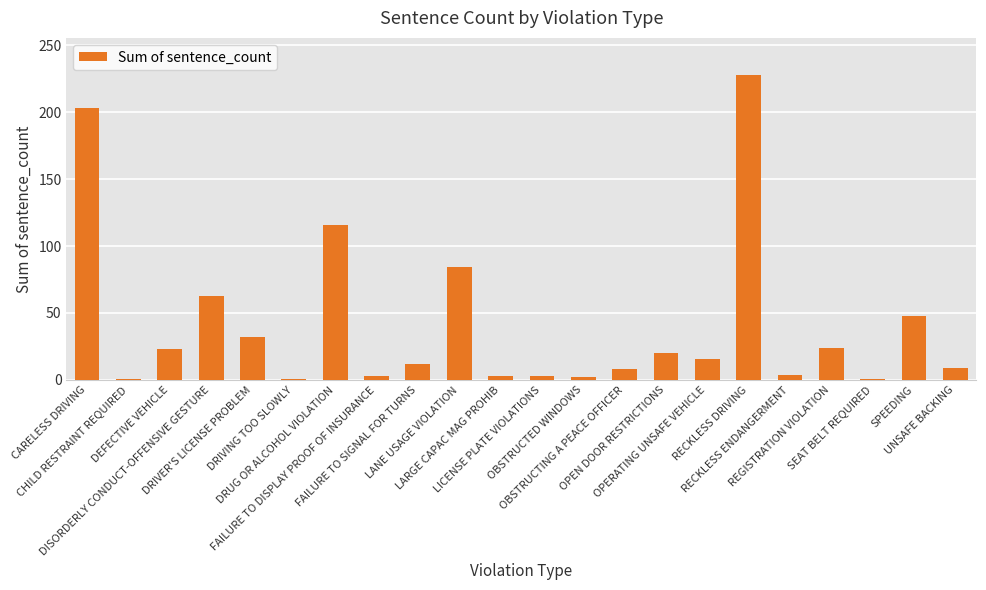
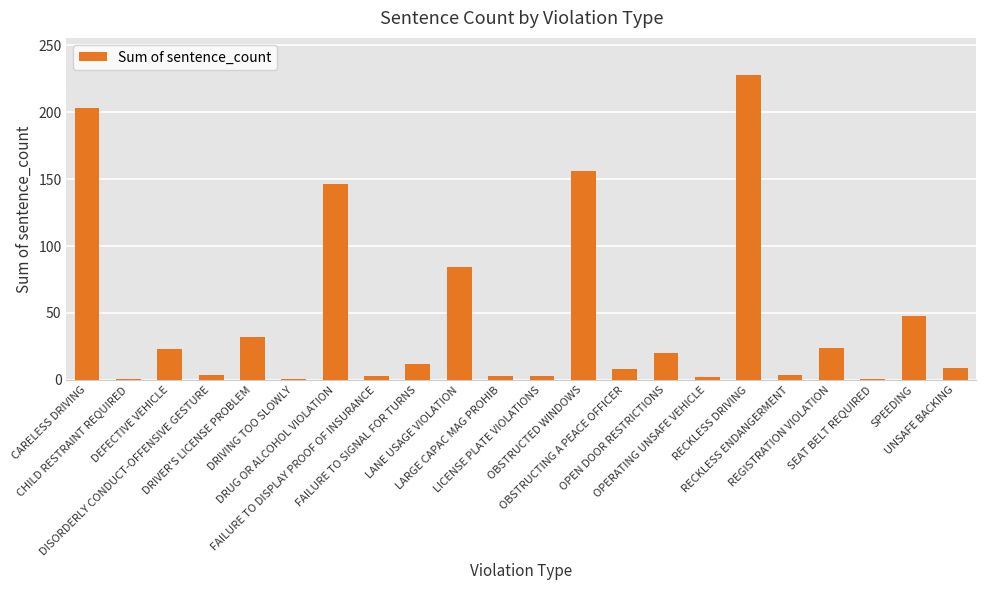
  {
    "CARELESS DRIVING": 203,
    "DEFECTIVE VEHICLE": 23,
-   "DISORDERLY CONDUCT-OFFENSIVE GESTURE": 63,
+   "DISORDERLY CONDUCT-OFFENSIVE GESTURE": 4,
    "DRIVER'S LICENSE PROBLEM": 32,
-   "DRUG OR ALCOHOL VIOLATION": 116,
+   "DRUG OR ALCOHOL VIOLATION": 146,
    "FAILURE TO DISPLAY PROOF OF INSURANCE": 3,
    "FAILURE TO SIGNAL FOR TURNS": 12,
    "LANE USAGE VIOLATION": 84,
    "LARGE CAPAC MAG PROHIB": 3,
    "LICENSE PLATE VIOLATIONS": 3,
-   "OBSTRUCTED WINDOWS": 2,
+   "OBSTRUCTED WINDOWS": 156,
    "OBSTRUCTING A PEACE OFFICER": 8,
    "OPEN DOOR RESTRICTIONS": 20,
-   "OPERATING UNSAFE VEHICLE": 16,
+   "OPERATING UNSAFE VEHICLE": 2,
    "RECKLESS DRIVING": 228,
    "RECKLESS ENDANGERMENT": 4,
    "REGISTRATION VIOLATION": 24,
    "SPEEDING": 48,
    "UNSAFE BACKING": 9
  }
